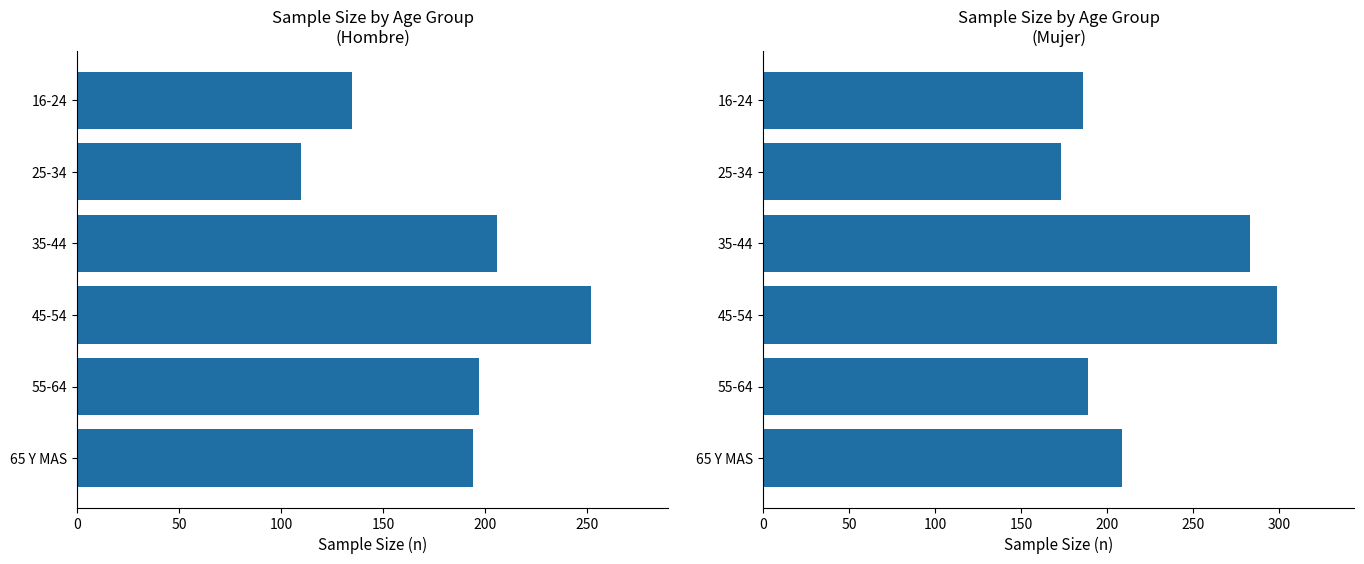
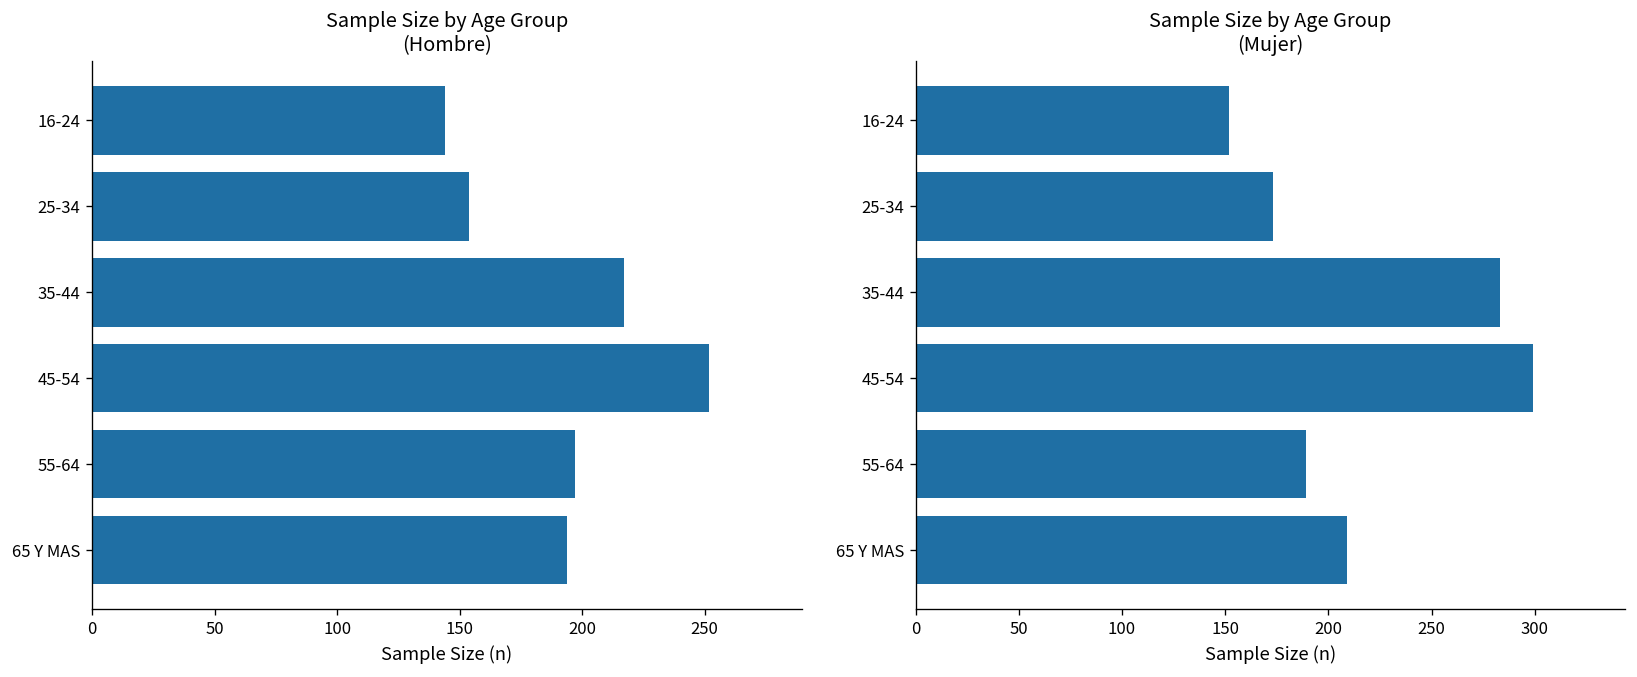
  {
    "Sample Size by Age Group (Hombre)": {
-     "16-24": 135,
-     "25-34": 110,
-     "35-44": 206,
+     "16-24": 144,
+     "25-34": 154,
+     "35-44": 217,
      "45-54": 252,
      "55-64": 197,
      "65 Y MAS": 194
    },
    "Sample Size by Age Group (Mujer)": {
-     "16-24": 186,
+     "16-24": 152,
      "25-34": 173,
      "35-44": 283,
      "45-54": 299,
      "55-64": 189,
      "65 Y MAS": 209
    }
  }
